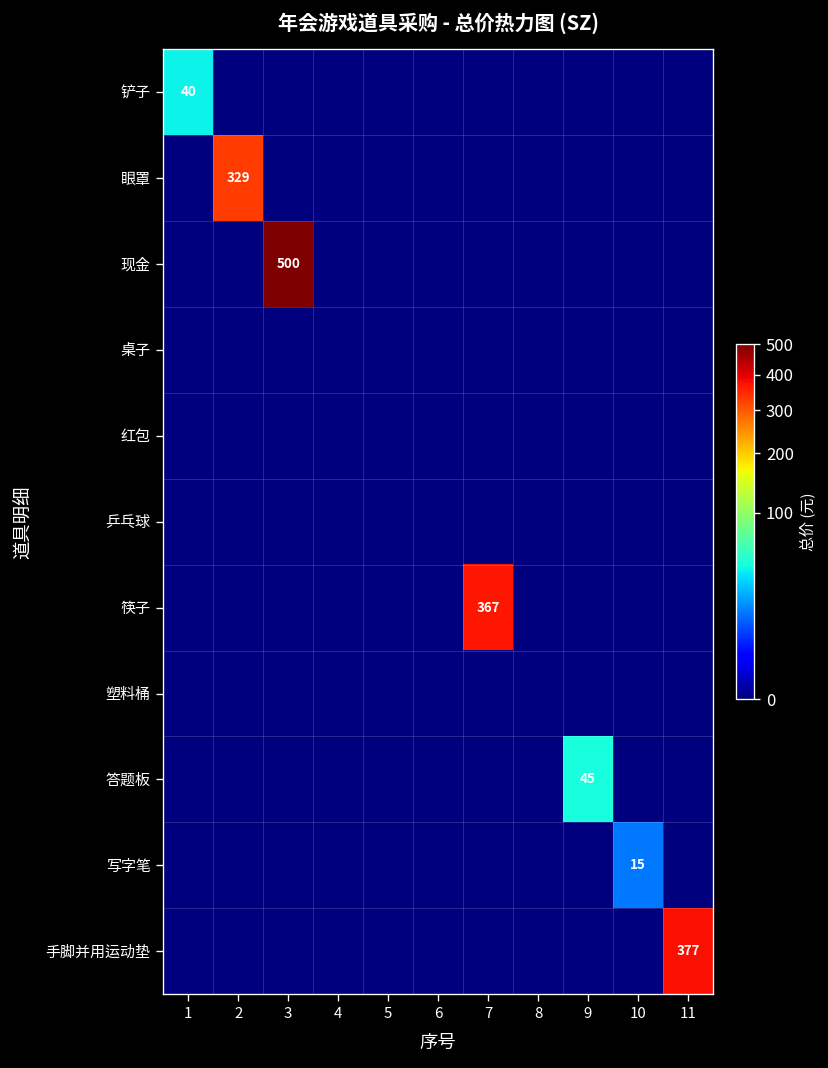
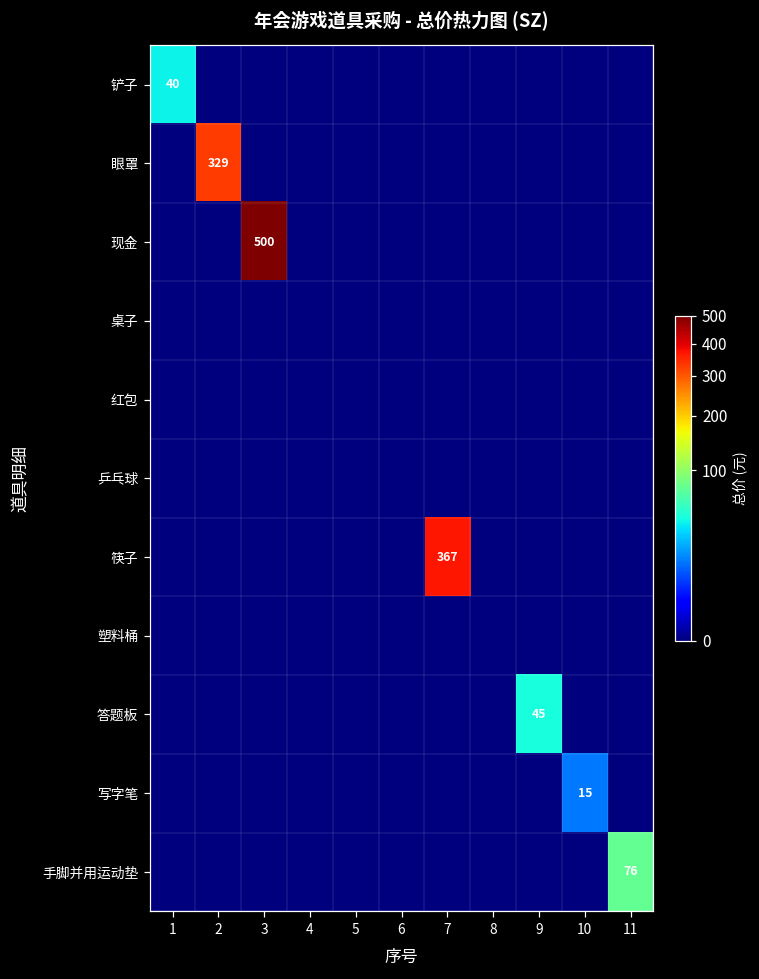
  {
    "铲子": {
      "1": 40
    },
    "眼罩": {
      "2": 329
    },
    "现金": {
      "3": 500
    },
    "筷子": {
      "7": 367
    },
    "答题板": {
      "9": 45
    },
    "写字笔": {
      "10": 15
    },
    "手脚并用运动垫": {
-     "11": 377
+     "11": 76
    }
  }
